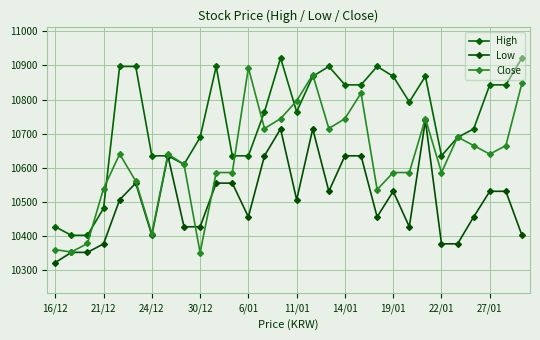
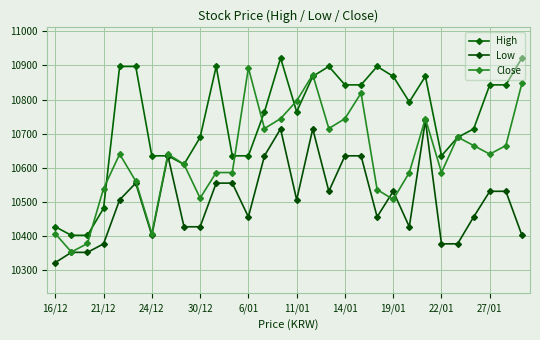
  {
    "Close": {
-     "16/12": 10360,
+     "16/12": 10410,
      "21/12": 10540,
-     "30/12": 10350,
+     "30/12": 10510,
      "6/01": 10890,
      "11/01": 10800,
      "14/01": 10740,
-     "19/01": 10590,
+     "19/01": 10510,
      "22/01": 10590,
      "27/01": 10640
    }
  }
